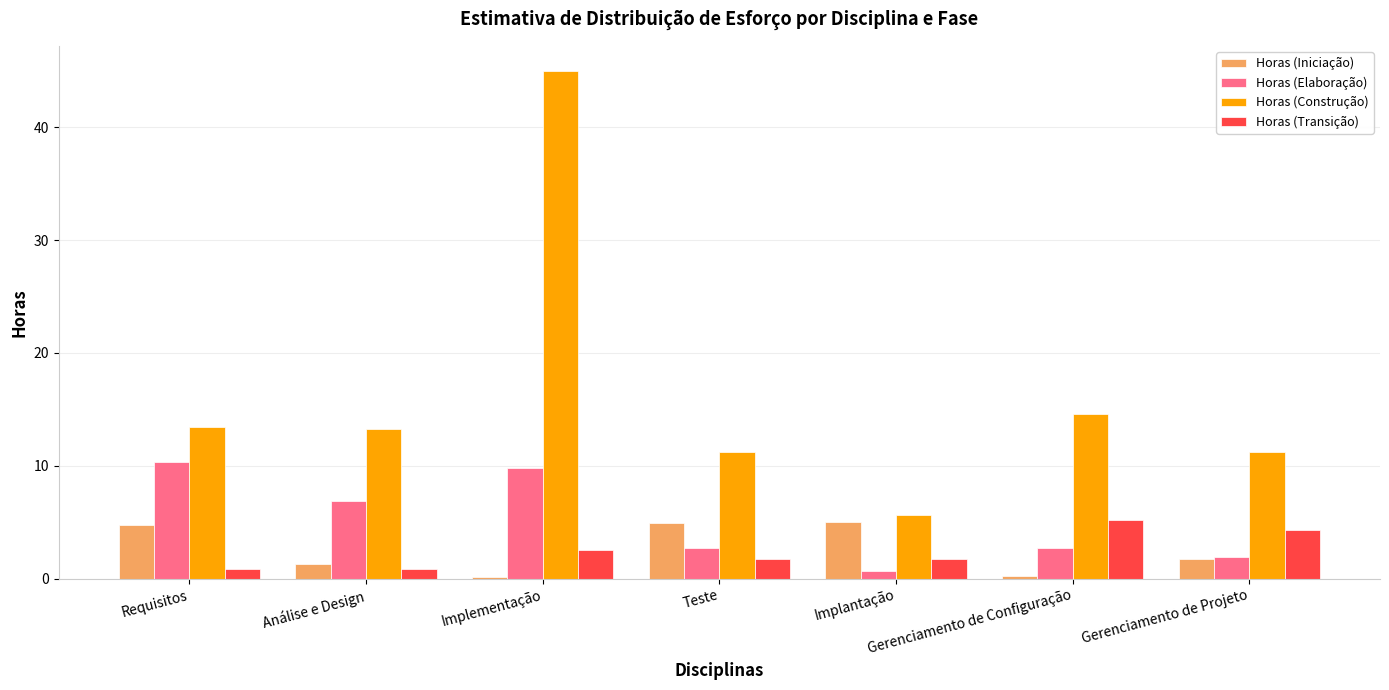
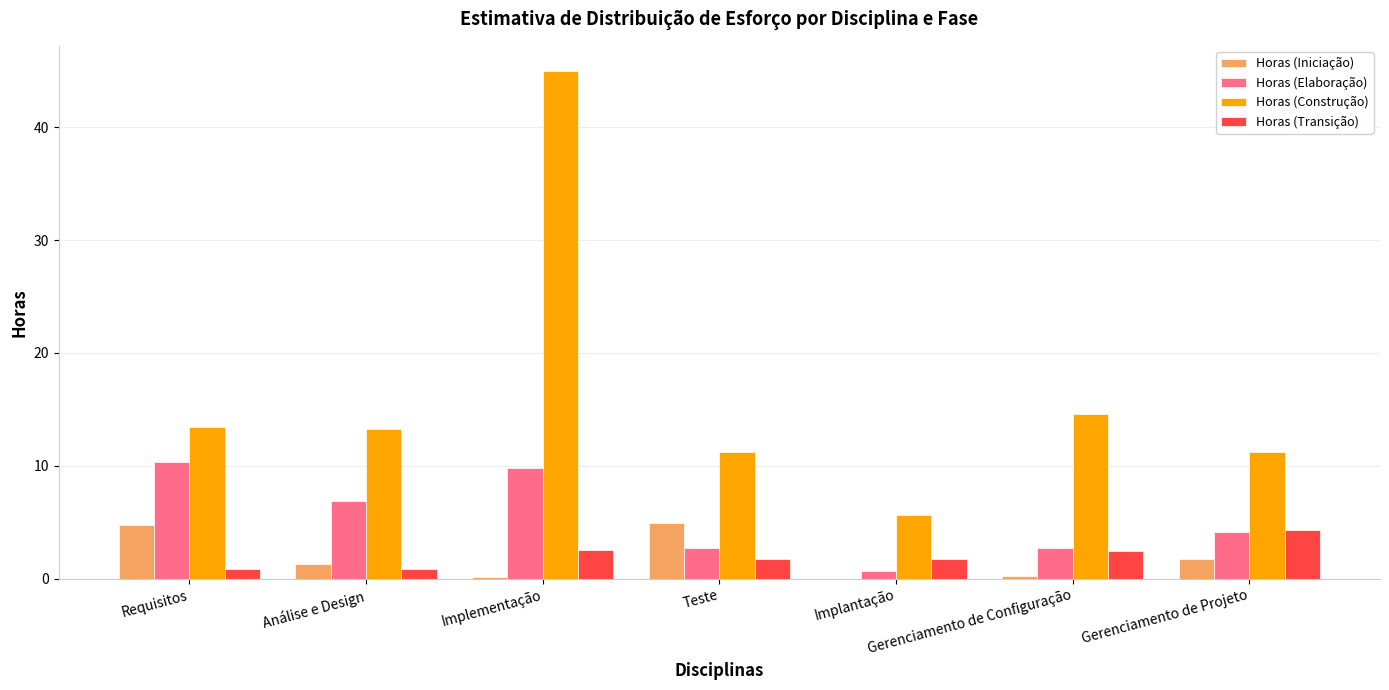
  {
    "Horas (Iniciação)": {
      "Requisitos": 4.8,
      "Análise e Design": 1.3,
      "Teste": 5,
-     "Implantação": 5,
+     "Implantação": 0,
      "Gerenciamento de Configuração": 0.3,
      "Gerenciamento de Projeto": 1.7
    },
    "Horas (Elaboração)": {
      "Requisitos": 10.4,
      "Análise e Design": 6.9,
      "Implementação": 9.8,
      "Teste": 2.8,
      "Implantação": 0.7,
      "Gerenciamento de Configuração": 2.8,
-     "Gerenciamento de Projeto": 1.9
+     "Gerenciamento de Projeto": 4.1
    },
    "Horas (Construção)": {
      "Requisitos": 13.5,
      "Análise e Design": 13.2,
      "Implementação": 45.0,
      "Teste": 11.2,
      "Implantação": 5.6,
      "Gerenciamento de Configuração": 14.6,
      "Gerenciamento de Projeto": 11.2
    },
    "Horas (Transição)": {
      "Requisitos": 0.9,
      "Análise e Design": 0.9,
      "Implementação": 2.6,
      "Teste": 1.7,
      "Implantação": 1.7,
-     "Gerenciamento de Configuração": 5.2,
+     "Gerenciamento de Configuração": 2.4,
      "Gerenciamento de Projeto": 4.3
    }
  }
